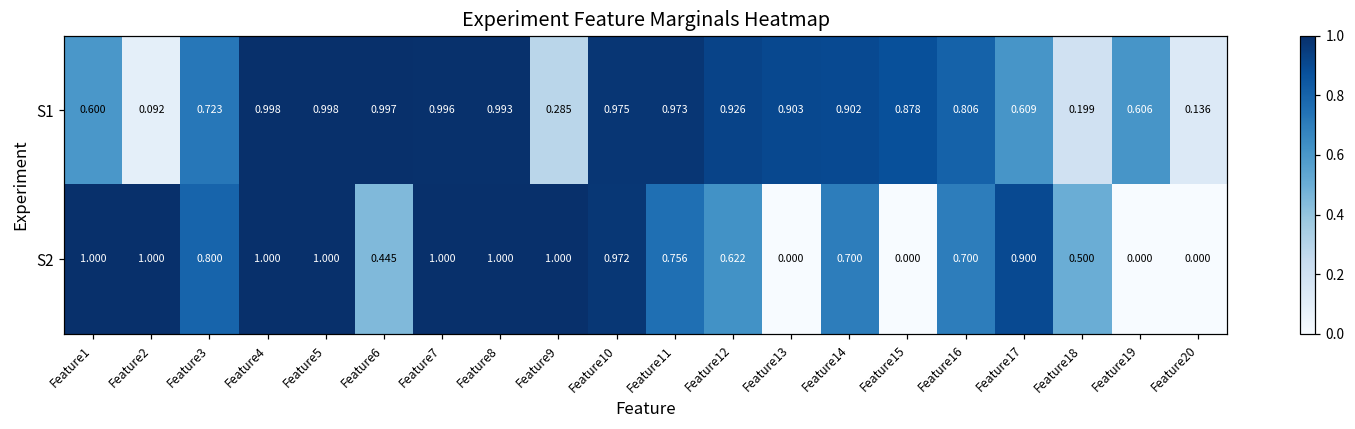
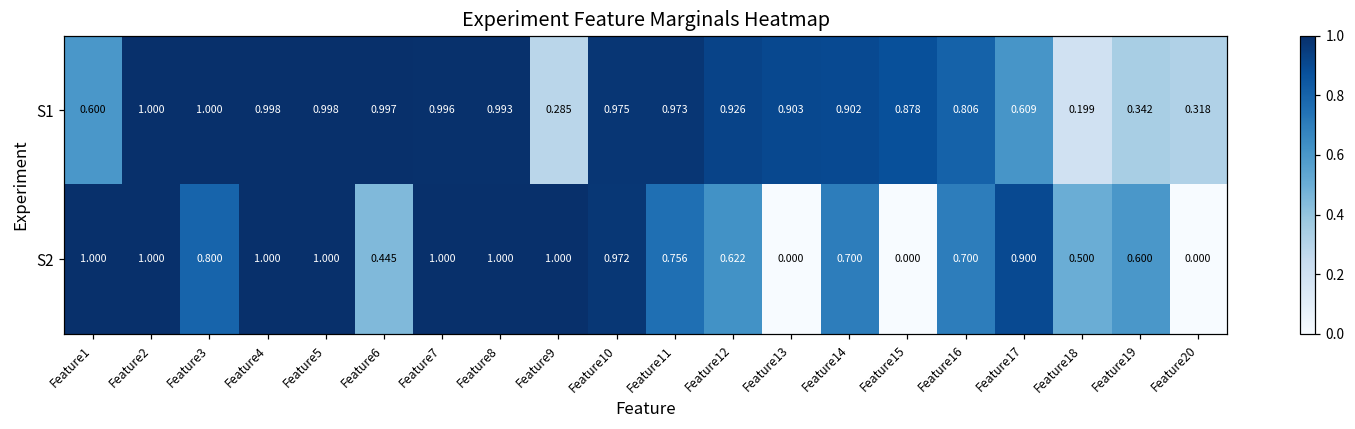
  {
    "S1": {
      "Feature1": 0.600,
-     "Feature2": 0.092,
-     "Feature3": 0.723,
+     "Feature2": 1.000,
+     "Feature3": 1.000,
      "Feature4": 0.998,
      "Feature5": 0.998,
      "Feature6": 0.997,
      "Feature7": 0.996,
      "Feature8": 0.993,
      "Feature9": 0.285,
      "Feature10": 0.975,
      "Feature11": 0.973,
      "Feature12": 0.926,
      "Feature13": 0.903,
      "Feature14": 0.902,
      "Feature15": 0.878,
      "Feature16": 0.806,
      "Feature17": 0.609,
      "Feature18": 0.199,
-     "Feature19": 0.606,
-     "Feature20": 0.136
+     "Feature19": 0.342,
+     "Feature20": 0.318
    },
    "S2": {
      "Feature1": 1.000,
      "Feature2": 1.000,
      "Feature3": 0.800,
      "Feature4": 1.000,
      "Feature5": 1.000,
      "Feature6": 0.445,
      "Feature7": 1.000,
      "Feature8": 1.000,
      "Feature9": 1.000,
      "Feature10": 0.972,
      "Feature11": 0.756,
      "Feature12": 0.622,
      "Feature13": 0.000,
      "Feature14": 0.700,
      "Feature15": 0.000,
      "Feature16": 0.700,
      "Feature17": 0.900,
      "Feature18": 0.500,
-     "Feature19": 0.000,
+     "Feature19": 0.600,
      "Feature20": 0.000
    }
  }
